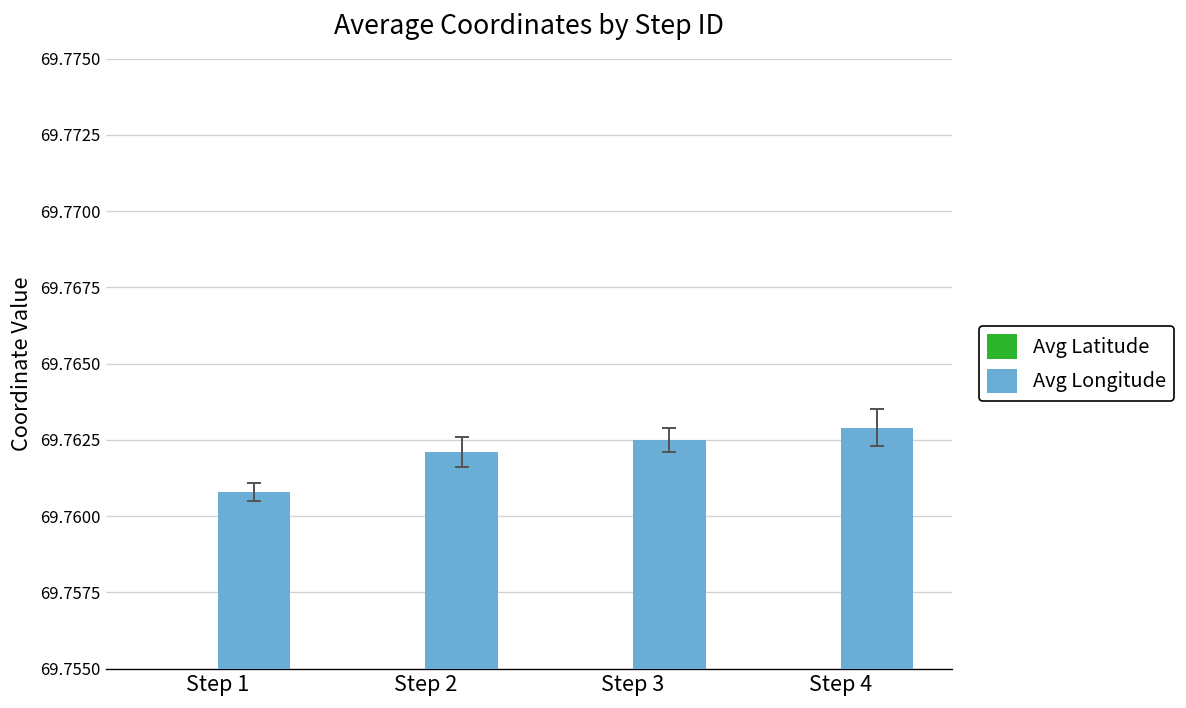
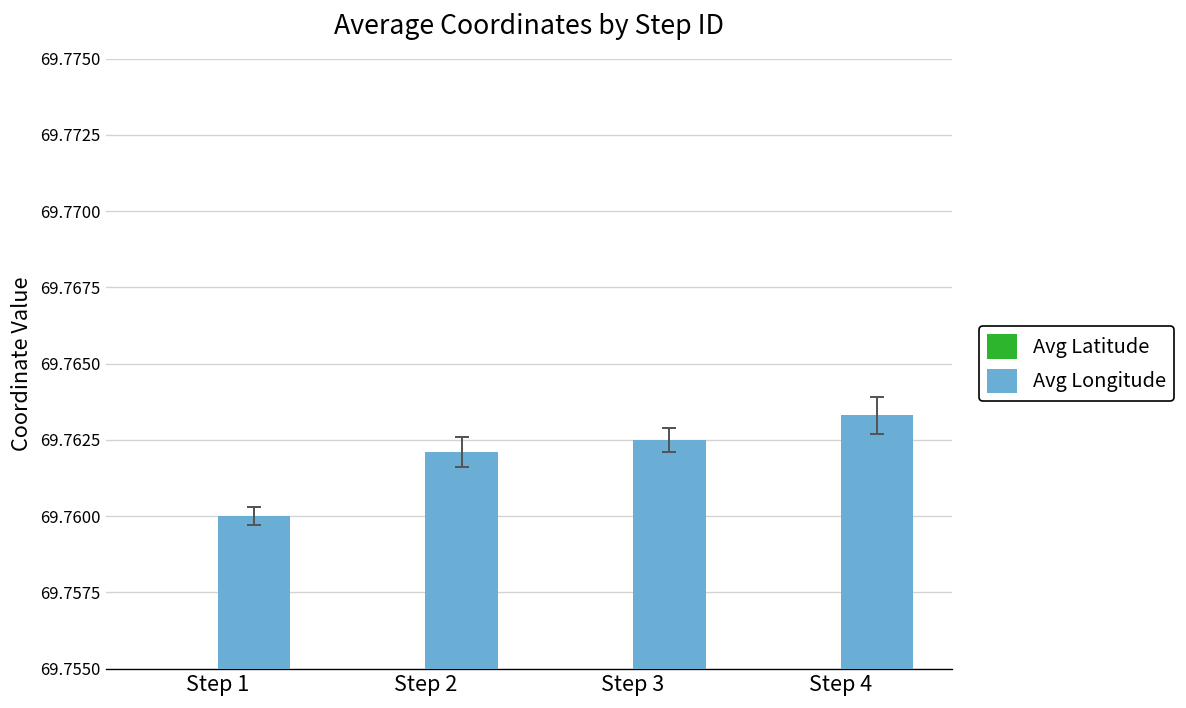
  {
    "Avg Longitude": {
-     "Step 1": 69.7608,
+     "Step 1": 69.7600,
      "Step 2": 69.7621,
      "Step 3": 69.7625,
-     "Step 4": 69.7629
+     "Step 4": 69.7633
    }
  }
